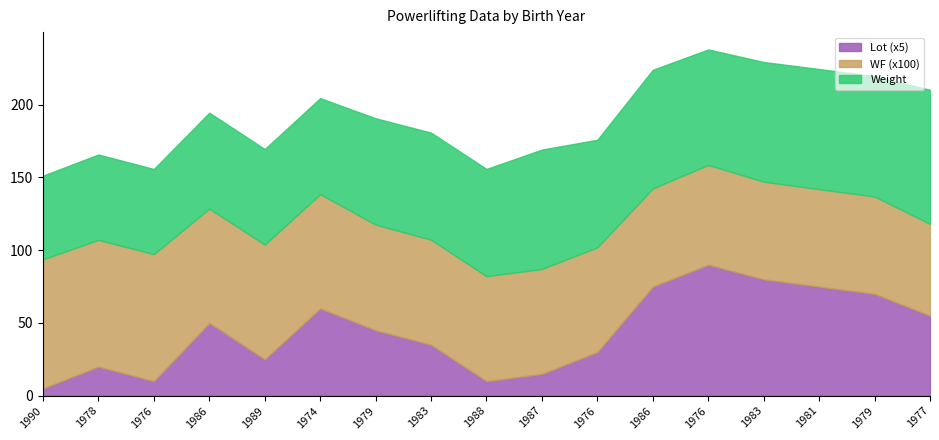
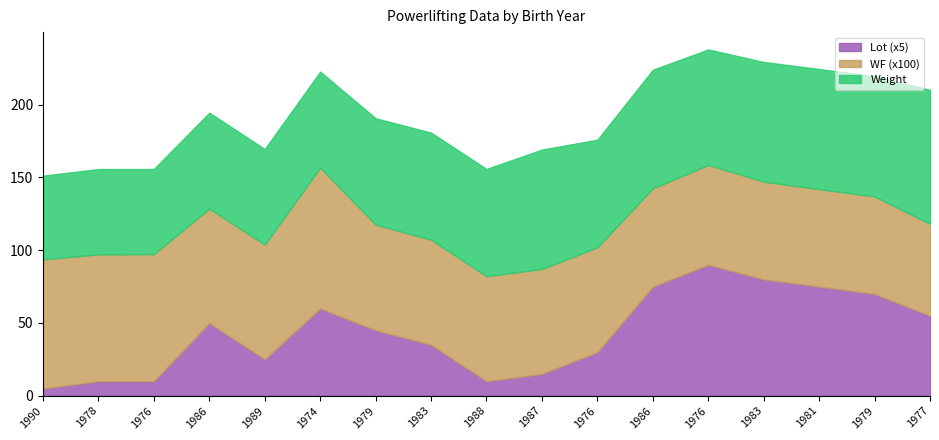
  {
    "Lot (x5)": {
      "1990": 5,
-     "1978": 20,
+     "1978": 10,
      "1989": 25,
      "1974": 60,
      "1988": 10,
      "1987": 15,
      "1981": 75,
      "1977": 55
    },
    "WF (x100)": {
      "1990": 89,
      "1978": 87,
      "1989": 79,
-     "1974": 79,
+     "1974": 97,
      "1988": 72,
      "1987": 72,
      "1981": 67,
      "1977": 63
    },
    "Weight": {
      "1990": 58,
      "1978": 59,
      "1989": 66,
      "1974": 66,
      "1988": 74,
      "1987": 82,
      "1981": 83,
      "1977": 92
    }
  }
